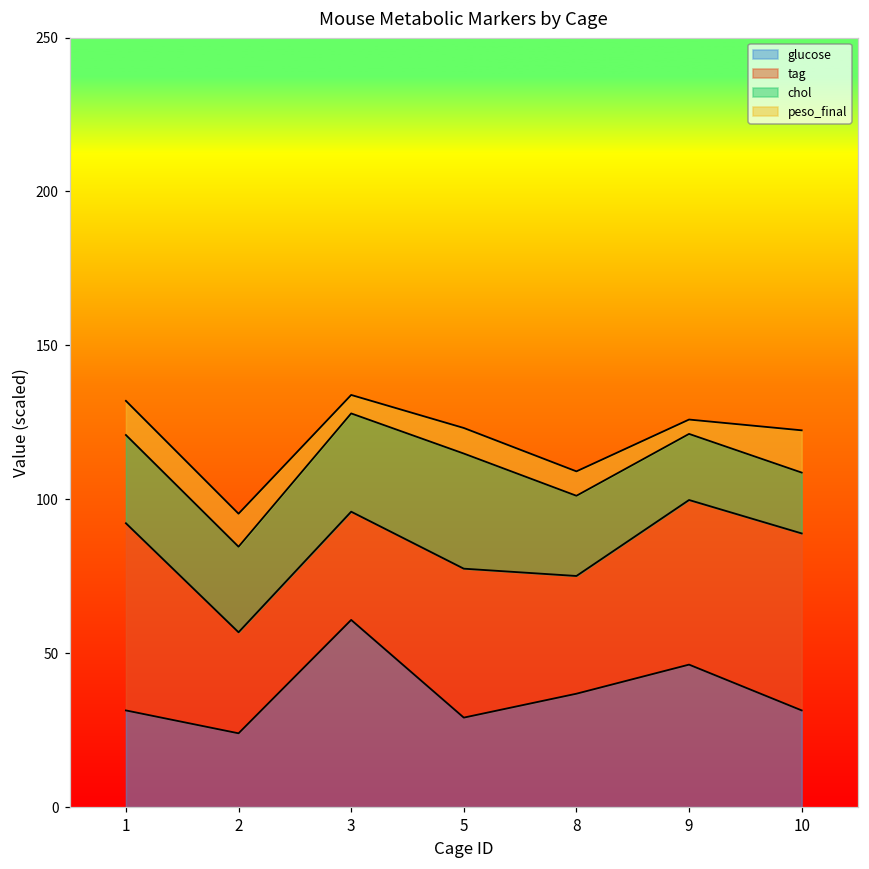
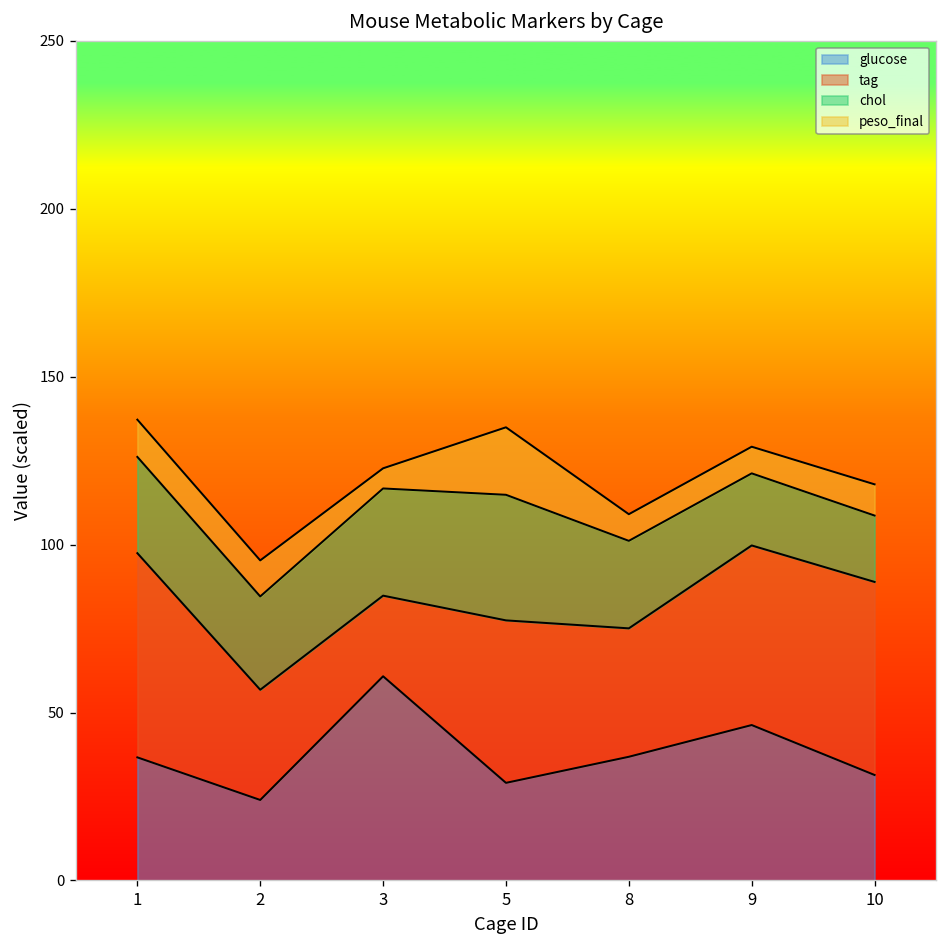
  {
    "glucose": {
-     "1": 31,
+     "1": 37,
      "2": 24,
      "3": 61,
      "5": 29,
      "8": 37,
      "9": 46,
      "10": 31
    },
    "tag": {
      "1": 61,
      "2": 33,
-     "3": 35,
+     "3": 24,
      "5": 48,
      "8": 38,
      "9": 53,
      "10": 57
    },
    "chol": {
      "1": 29,
      "2": 28,
      "3": 32,
      "5": 37,
      "8": 26,
      "9": 21,
      "10": 20
    },
    "peso_final": {
      "1": 11,
      "2": 11,
      "3": 6,
-     "5": 8,
+     "5": 20,
      "8": 8,
-     "9": 5,
-     "10": 14
+     "9": 8,
+     "10": 9
    }
  }
